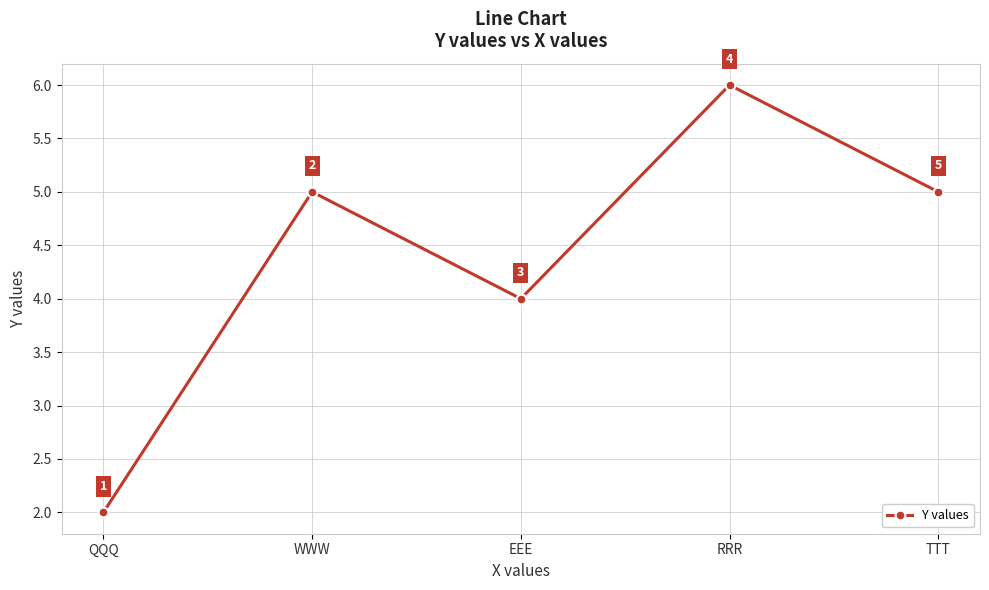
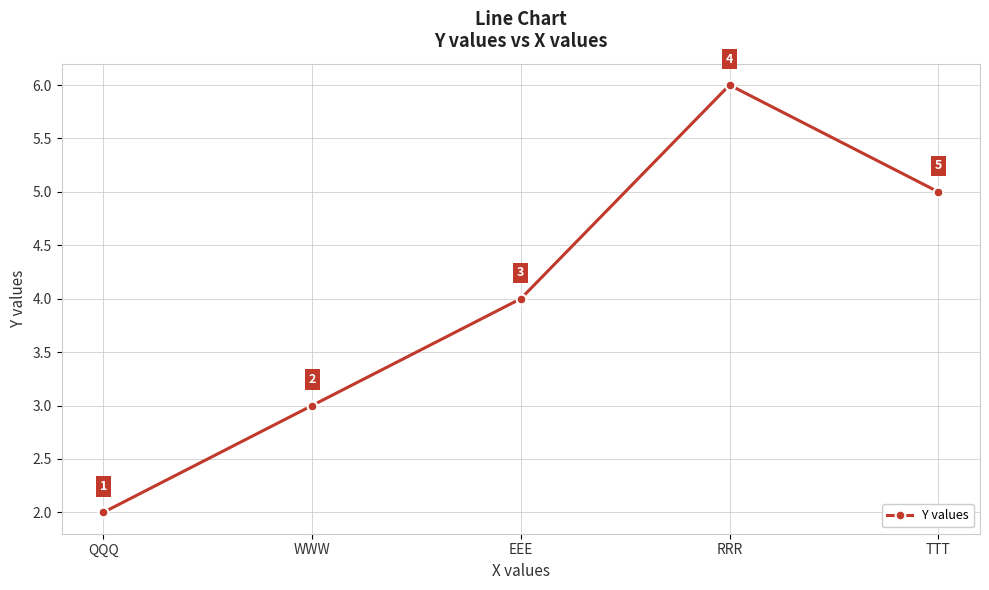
  {
-   "WWW": 5
+   "WWW": 3
  }
